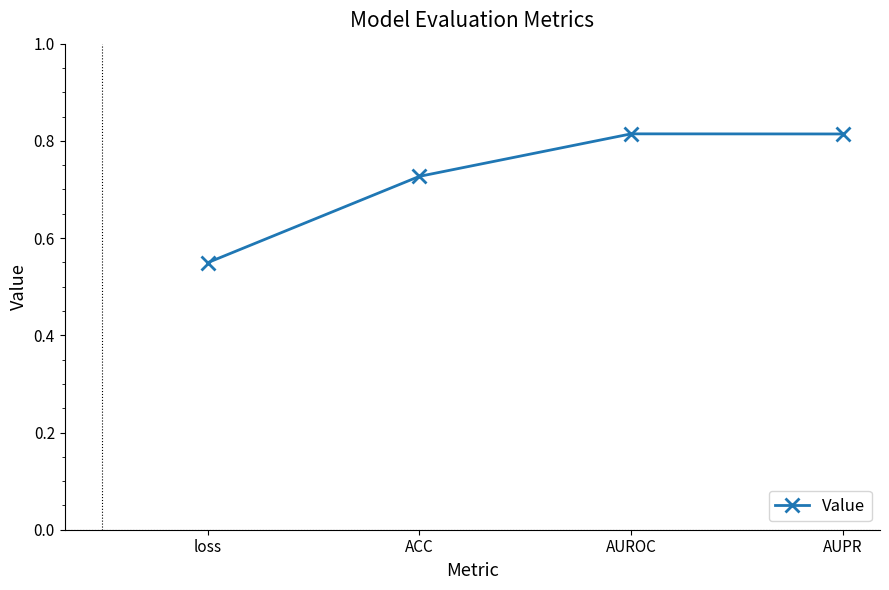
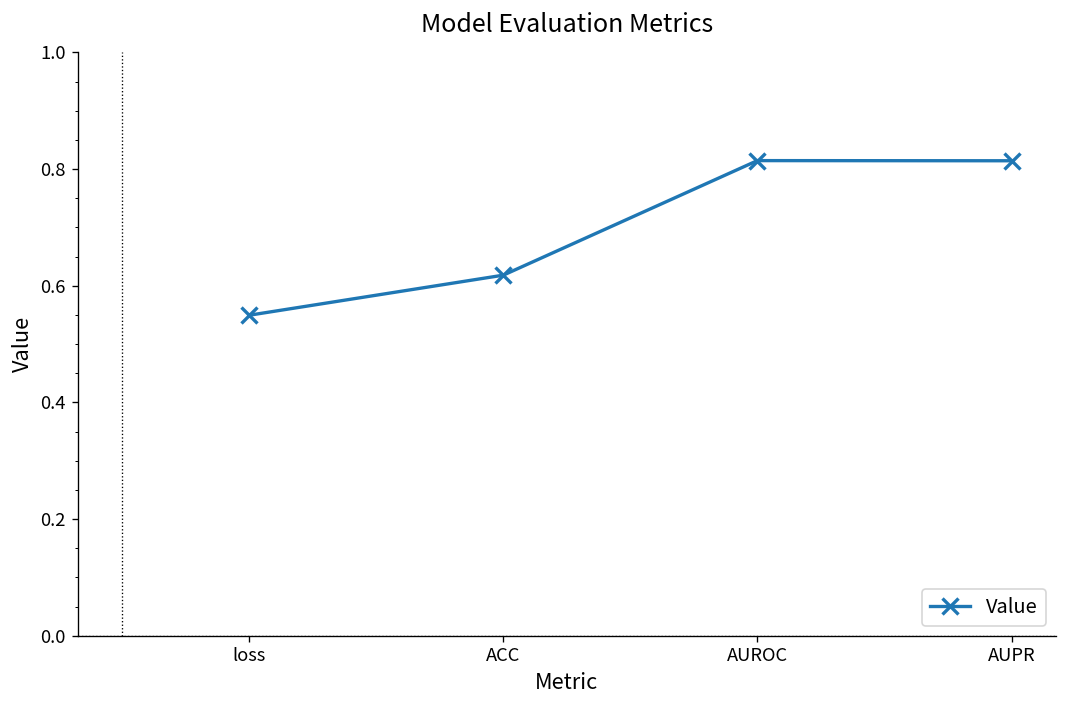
  {
    "loss": 0.55,
-   "ACC": 0.73,
+   "ACC": 0.62,
    "AUROC": 0.81,
    "AUPR": 0.81
  }
